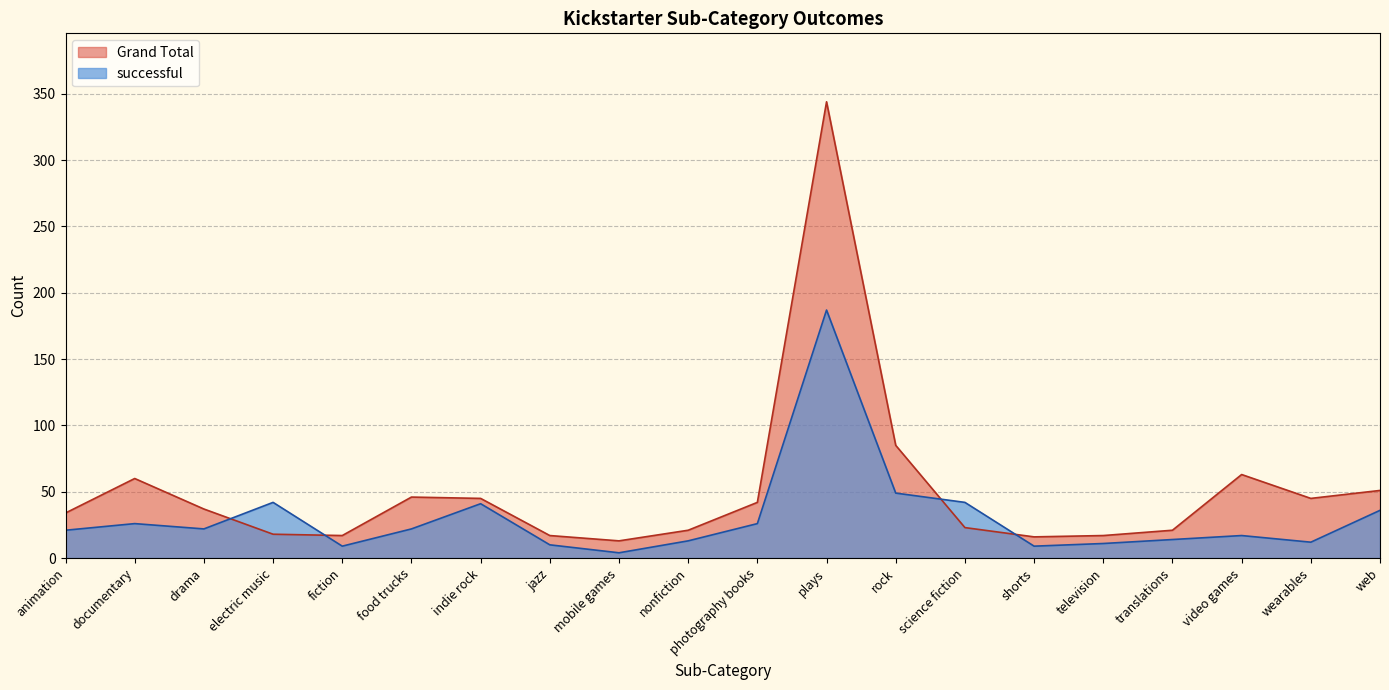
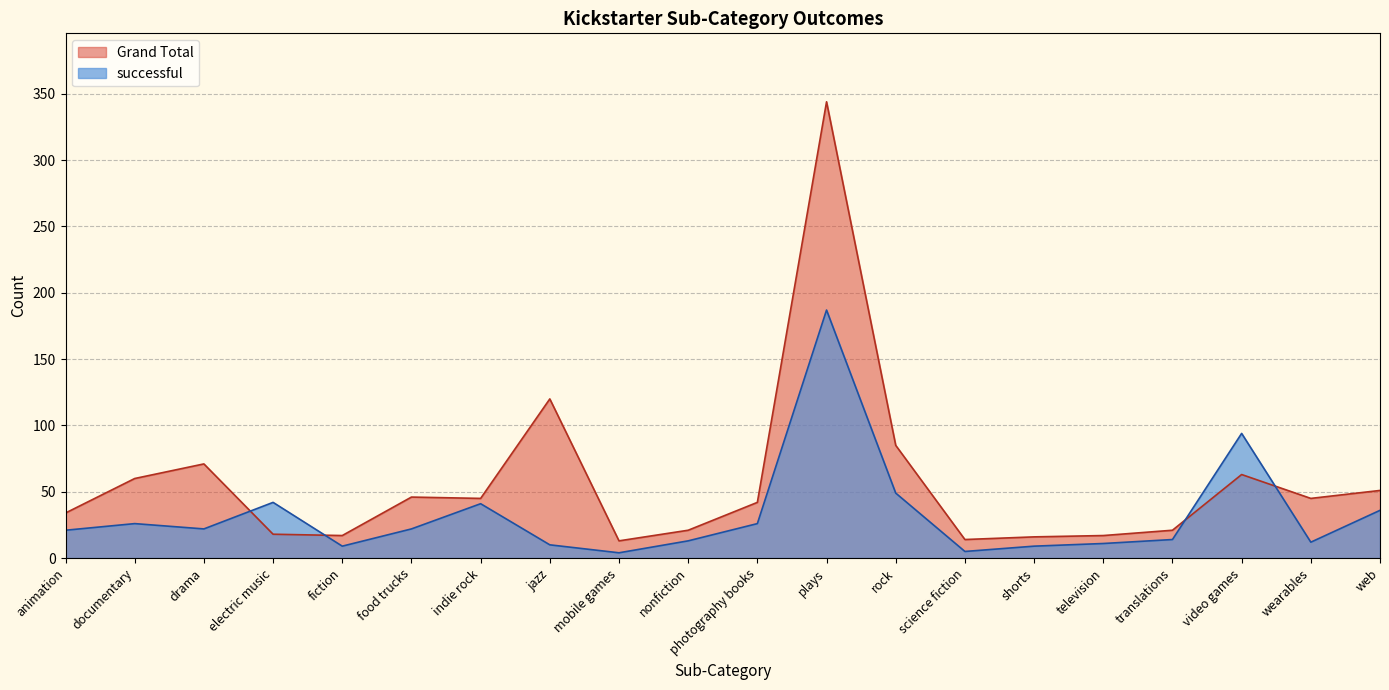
  {
    "Grand Total": {
      "animation": 34,
      "documentary": 60,
-     "drama": 37,
+     "drama": 71,
      "electric music": 18,
      "fiction": 17,
      "food trucks": 46,
      "indie rock": 45,
-     "jazz": 17,
+     "jazz": 120,
      "mobile games": 13,
      "nonfiction": 21,
      "photography books": 42,
      "plays": 344,
      "rock": 85,
-     "science fiction": 23,
+     "science fiction": 14,
      "shorts": 16,
      "television": 17,
      "translations": 21,
      "video games": 63,
      "wearables": 45,
      "web": 51
    },
    "successful": {
      "animation": 21,
      "documentary": 26,
      "drama": 22,
      "electric music": 42,
      "fiction": 9,
      "food trucks": 22,
      "indie rock": 41,
      "jazz": 10,
      "mobile games": 4,
      "nonfiction": 13,
      "photography books": 26,
      "plays": 187,
      "rock": 49,
-     "science fiction": 42,
+     "science fiction": 5,
      "shorts": 9,
      "television": 11,
      "translations": 14,
-     "video games": 17,
+     "video games": 94,
      "wearables": 12,
      "web": 36
    }
  }
